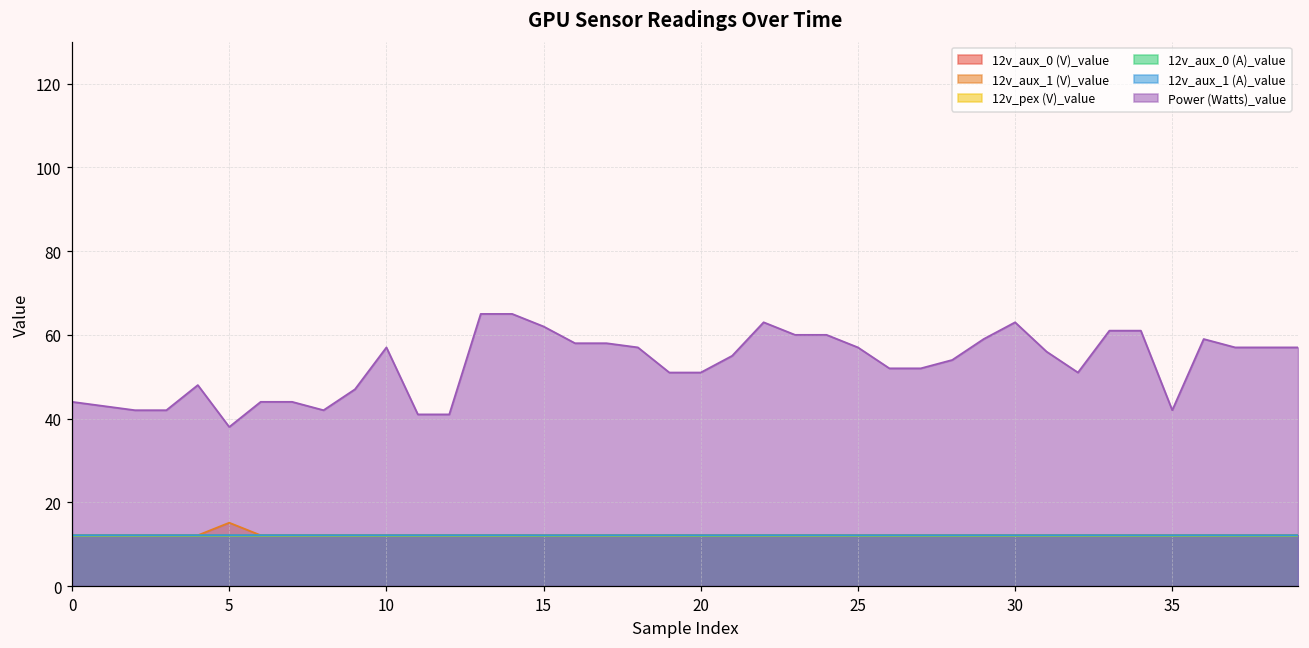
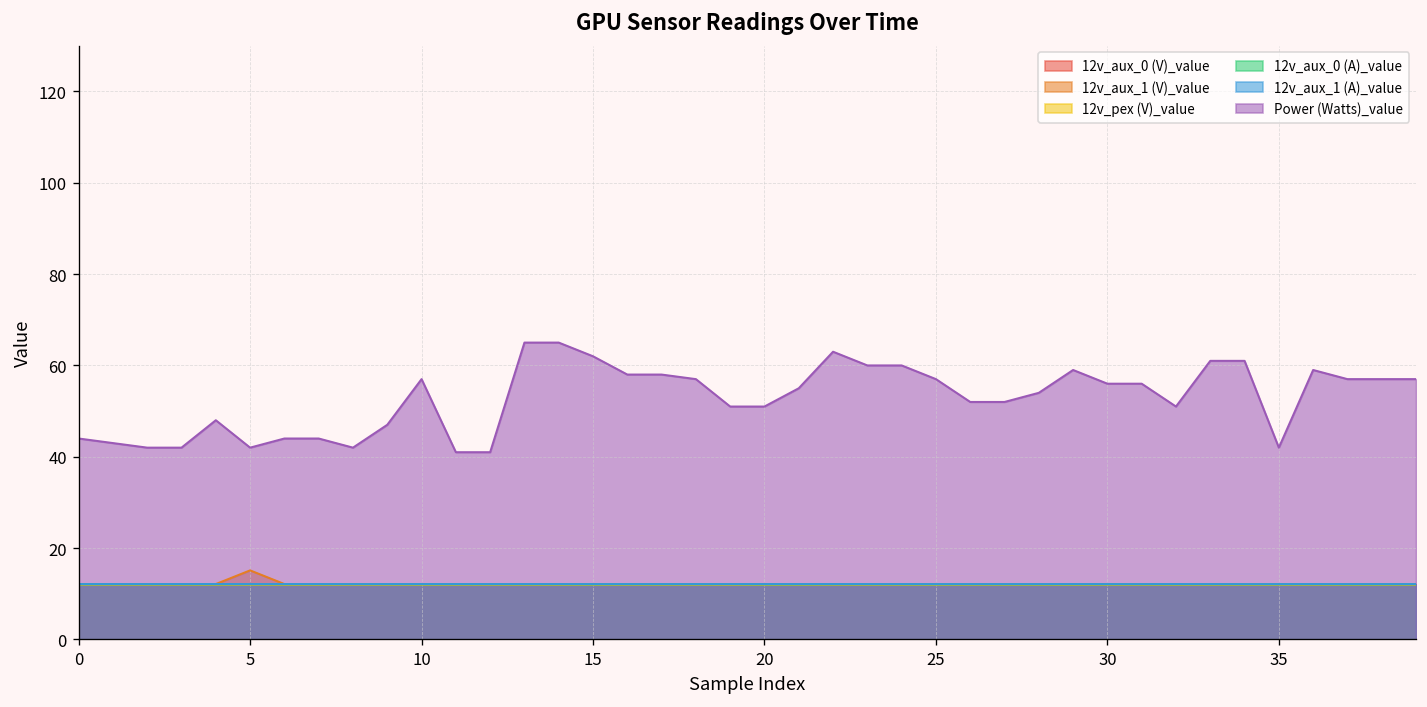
  {
    "12v_aux_1 (A)_value": {
      "5": 12
    },
    "12v_aux_1 (V)_value": {
      "5": 15
    },
    "Power (Watts)_value": {
      "0": 44,
-     "5": 38,
+     "5": 42,
      "10": 57,
      "15": 62,
      "20": 51,
      "25": 57,
-     "30": 63,
+     "30": 56,
      "35": 42
    }
  }
